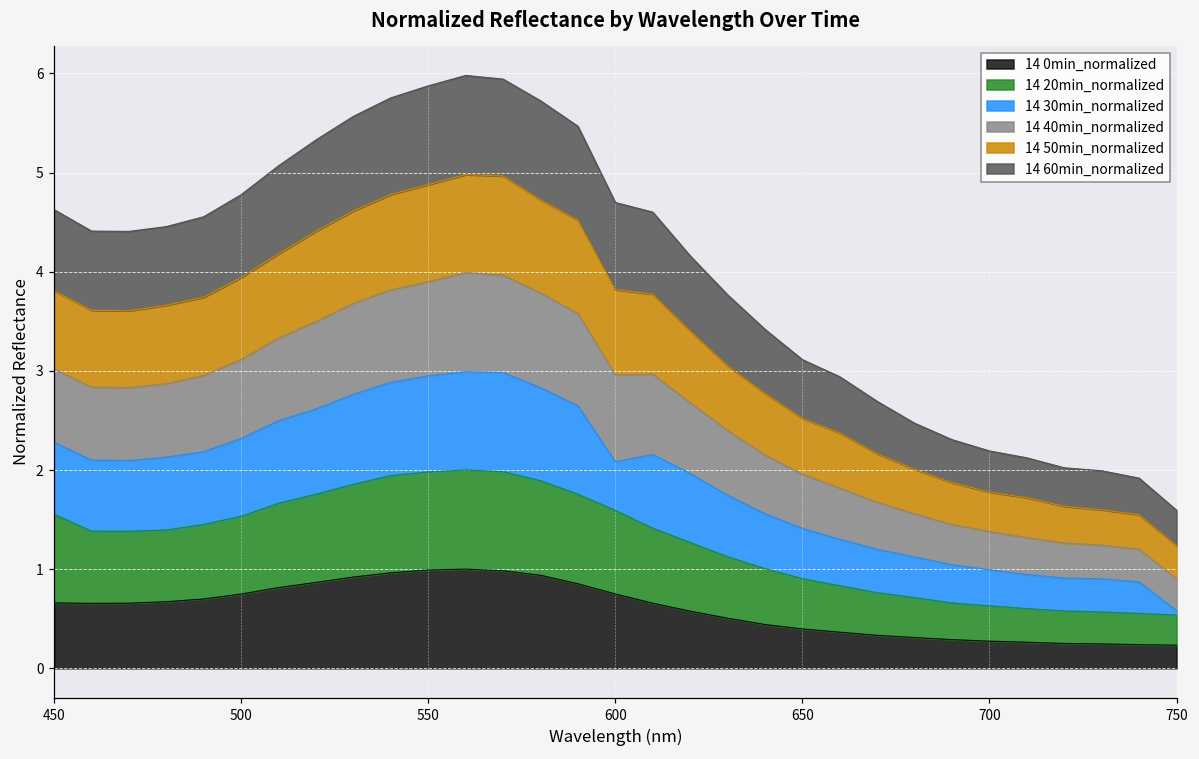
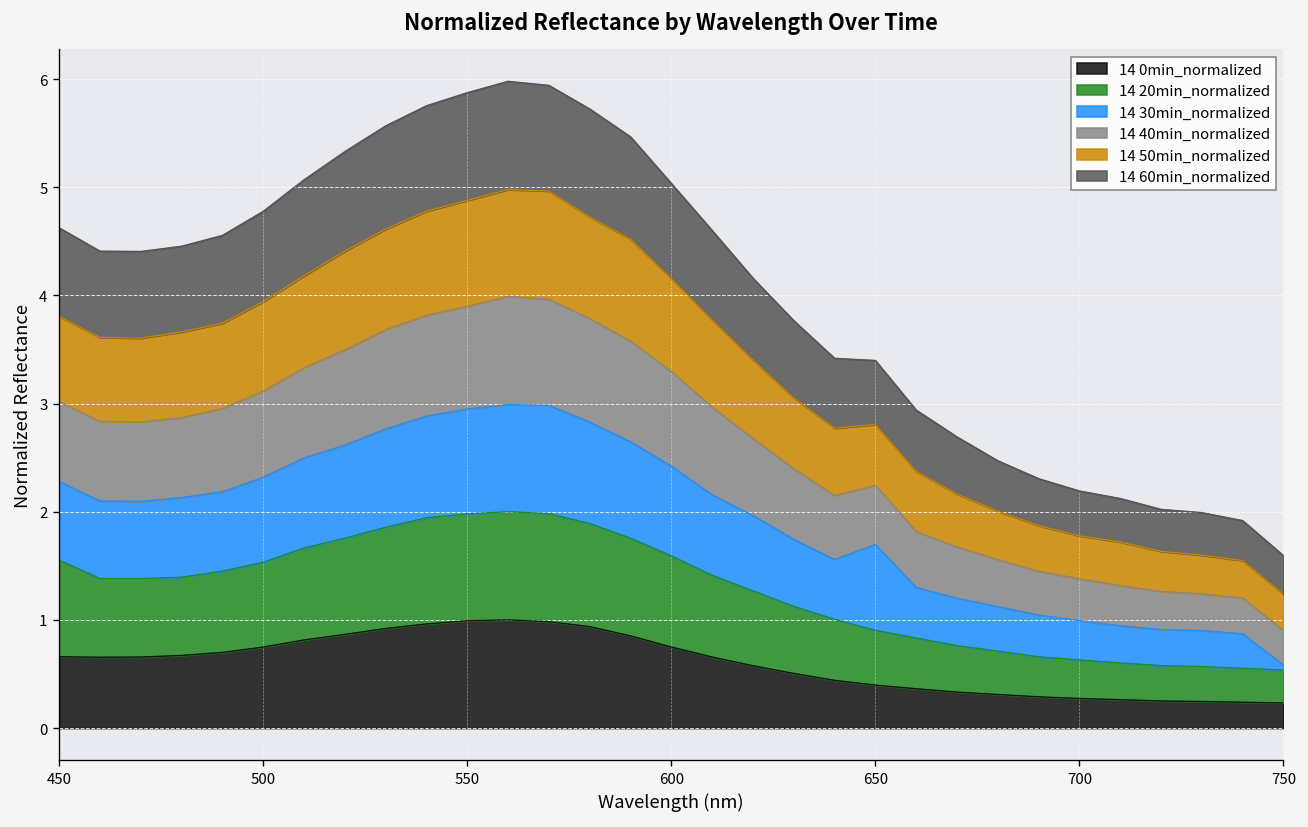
  {
    "14 0min_normalized": {
      "450": 0.7,
      "500": 0.7,
      "550": 1.0,
      "600": 0.7,
      "650": 0.4,
      "700": 0.3,
      "750": 0.2
    },
    "14 20min_normalized": {
      "450": 0.9,
      "500": 0.8,
      "550": 1.0,
      "600": 0.8,
      "650": 0.5,
      "700": 0.4,
      "750": 0.3
    },
    "14 30min_normalized": {
      "450": 0.7,
      "500": 0.8,
      "550": 1.0,
-     "600": 0.5,
-     "650": 0.5,
+     "600": 0.8,
+     "650": 0.8,
      "700": 0.4,
      "750": 0.0
    },
    "14 40min_normalized": {
      "450": 0.7,
      "500": 0.8,
      "550": 0.9,
      "600": 0.9,
      "650": 0.5,
      "700": 0.4,
      "750": 0.3
    },
    "14 50min_normalized": {
      "450": 0.8,
      "500": 0.8,
      "550": 1.0,
      "600": 0.9,
      "650": 0.6,
      "700": 0.4,
      "750": 0.3
    },
    "14 60min_normalized": {
      "450": 0.8,
      "500": 0.8,
      "550": 1.0,
      "600": 0.9,
      "650": 0.6,
      "700": 0.4,
      "750": 0.4
    }
  }
